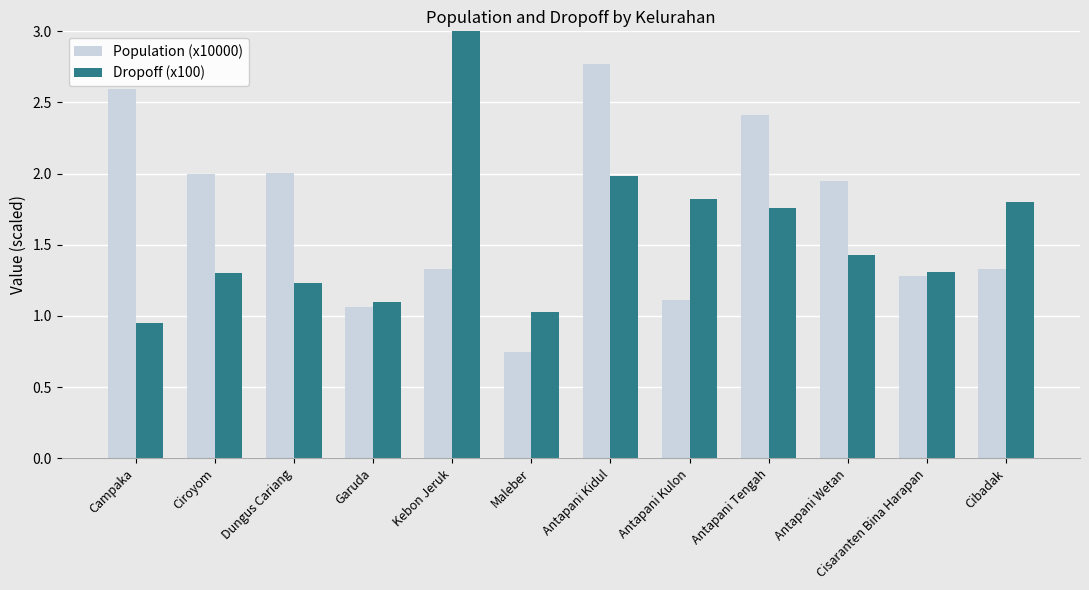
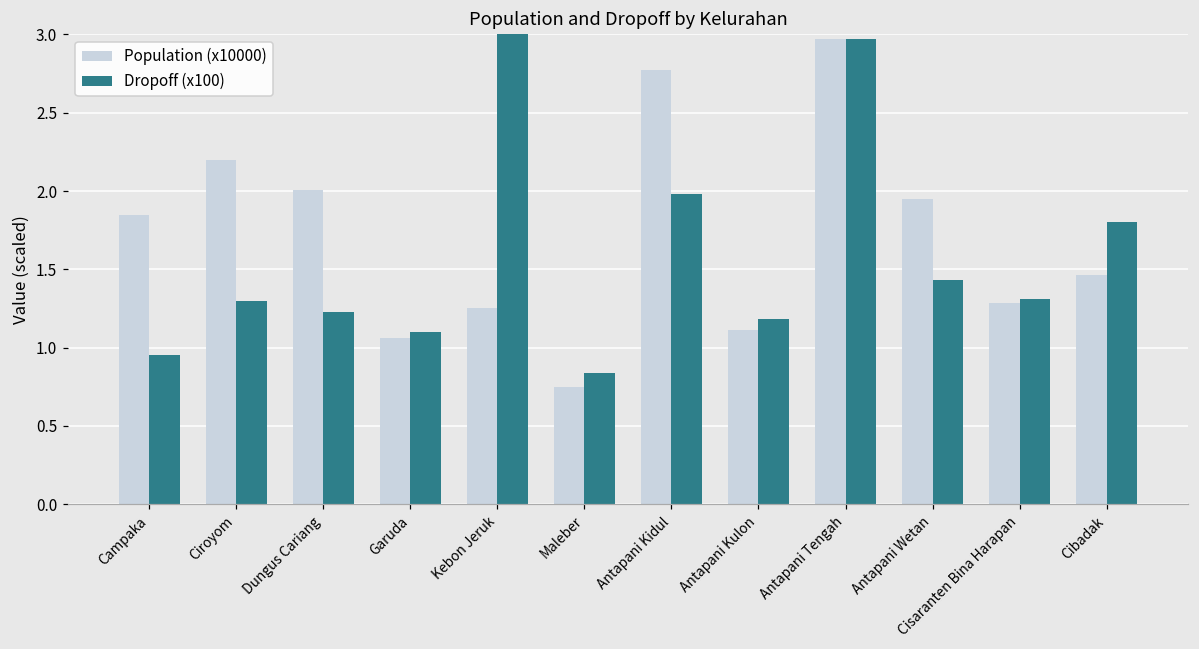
  {
    "Population (x10000)": {
-     "Campaka": 2.60,
-     "Ciroyom": 2.00,
+     "Campaka": 1.85,
+     "Ciroyom": 2.20,
      "Dungus Cariang": 2.00,
      "Garuda": 1.06,
-     "Kebon Jeruk": 1.33,
+     "Kebon Jeruk": 1.25,
      "Maleber": 0.75,
      "Antapani Kidul": 2.77,
      "Antapani Kulon": 1.11,
-     "Antapani Tengah": 2.41,
+     "Antapani Tengah": 2.97,
      "Antapani Wetan": 1.95,
      "Cisaranten Bina Harapan": 1.28,
-     "Cibadak": 1.33
+     "Cibadak": 1.47
    },
    "Dropoff (x100)": {
      "Campaka": 0.95,
      "Ciroyom": 1.30,
      "Dungus Cariang": 1.23,
      "Garuda": 1.10,
-     "Maleber": 1.03,
+     "Maleber": 0.84,
      "Antapani Kidul": 1.98,
-     "Antapani Kulon": 1.82,
-     "Antapani Tengah": 1.76,
+     "Antapani Kulon": 1.18,
+     "Antapani Tengah": 2.97,
      "Antapani Wetan": 1.43,
      "Cisaranten Bina Harapan": 1.31,
      "Cibadak": 1.80
    }
  }
